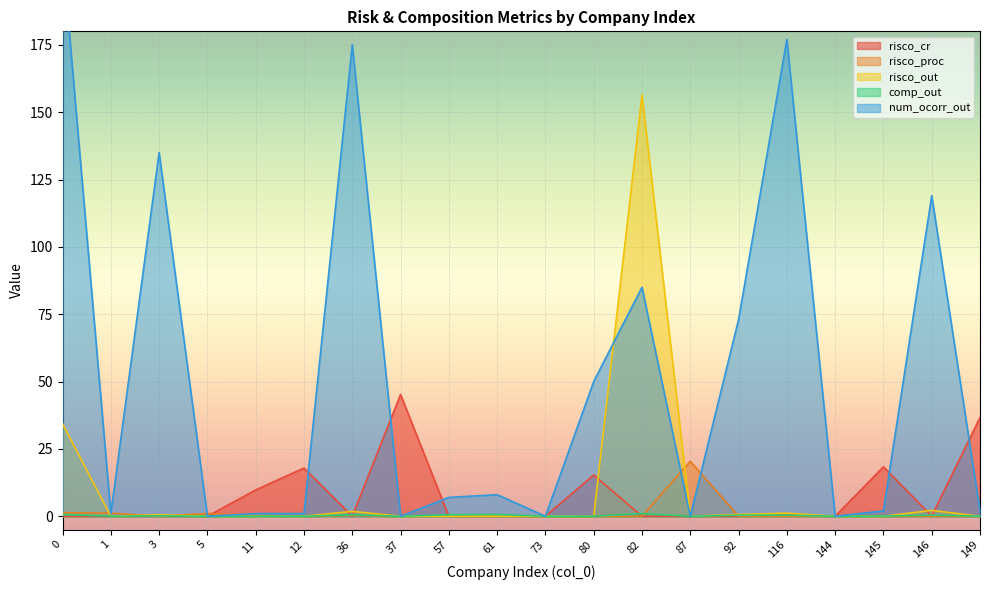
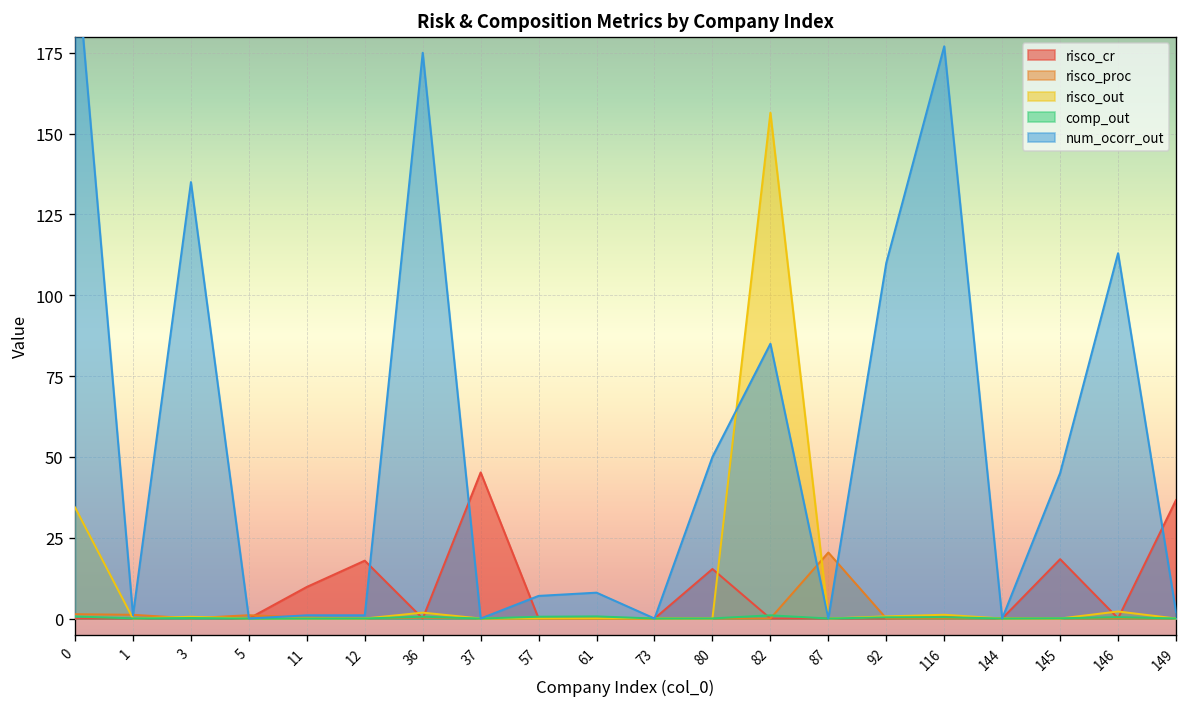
  {
    "comp_out": {
      "82": 1
    },
    "num_ocorr_out": {
      "3": 135,
      "12": 1,
      "36": 175,
      "57": 7,
      "61": 8,
      "80": 50,
      "82": 85,
-     "92": 73,
+     "92": 110,
      "116": 177,
-     "145": 2,
-     "146": 119,
+     "145": 45,
+     "146": 113,
      "149": 2
    }
  }
